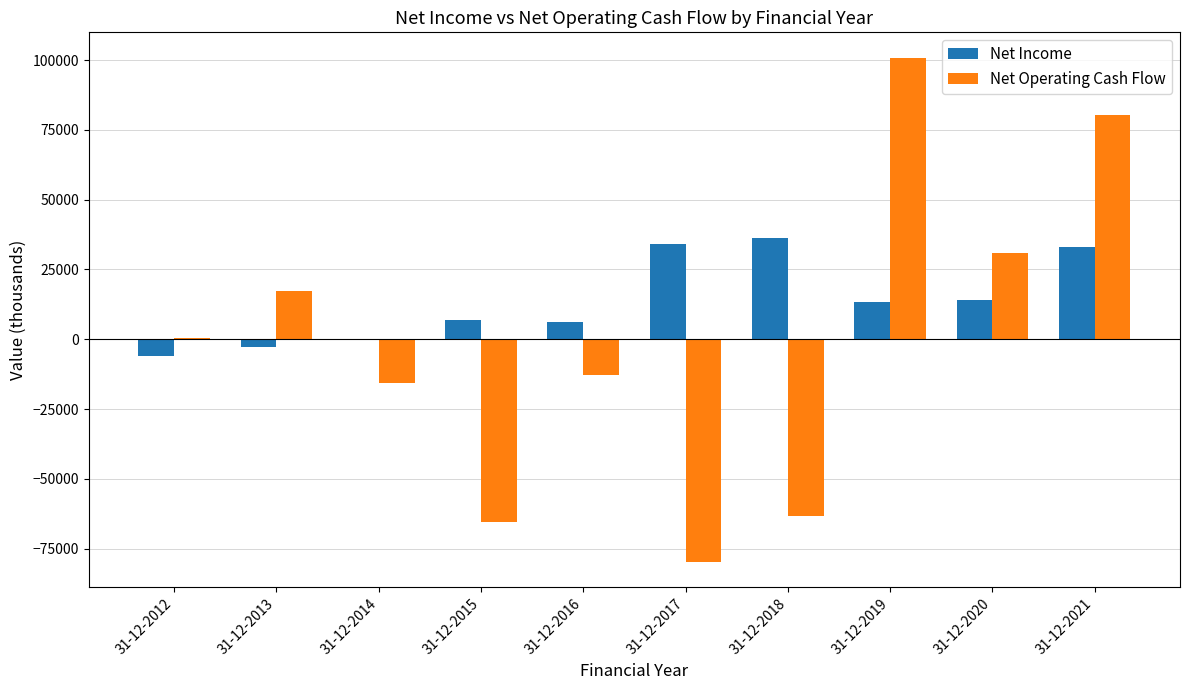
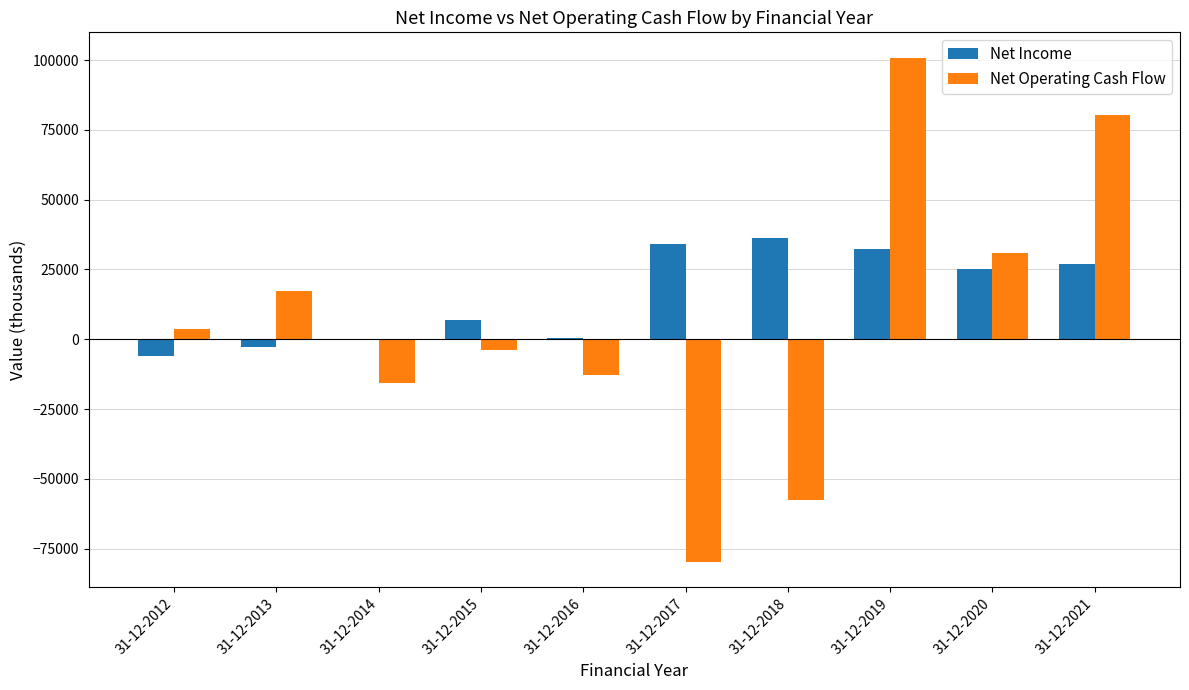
  {
    "Net Income": {
      "31-12-2012": -6000,
      "31-12-2013": -3000,
      "31-12-2015": 7000,
-     "31-12-2016": 6000,
+     "31-12-2016": 0,
      "31-12-2017": 34000,
      "31-12-2018": 36000,
-     "31-12-2019": 13000,
-     "31-12-2020": 14000,
-     "31-12-2021": 33000
+     "31-12-2019": 32000,
+     "31-12-2020": 25000,
+     "31-12-2021": 27000
    },
    "Net Operating Cash Flow": {
-     "31-12-2012": 0,
+     "31-12-2012": 4000,
      "31-12-2013": 17000,
      "31-12-2014": -16000,
-     "31-12-2015": -65000,
+     "31-12-2015": -4000,
      "31-12-2016": -13000,
      "31-12-2017": -80000,
-     "31-12-2018": -63000,
+     "31-12-2018": -58000,
      "31-12-2019": 101000,
      "31-12-2020": 31000,
      "31-12-2021": 80000
    }
  }
